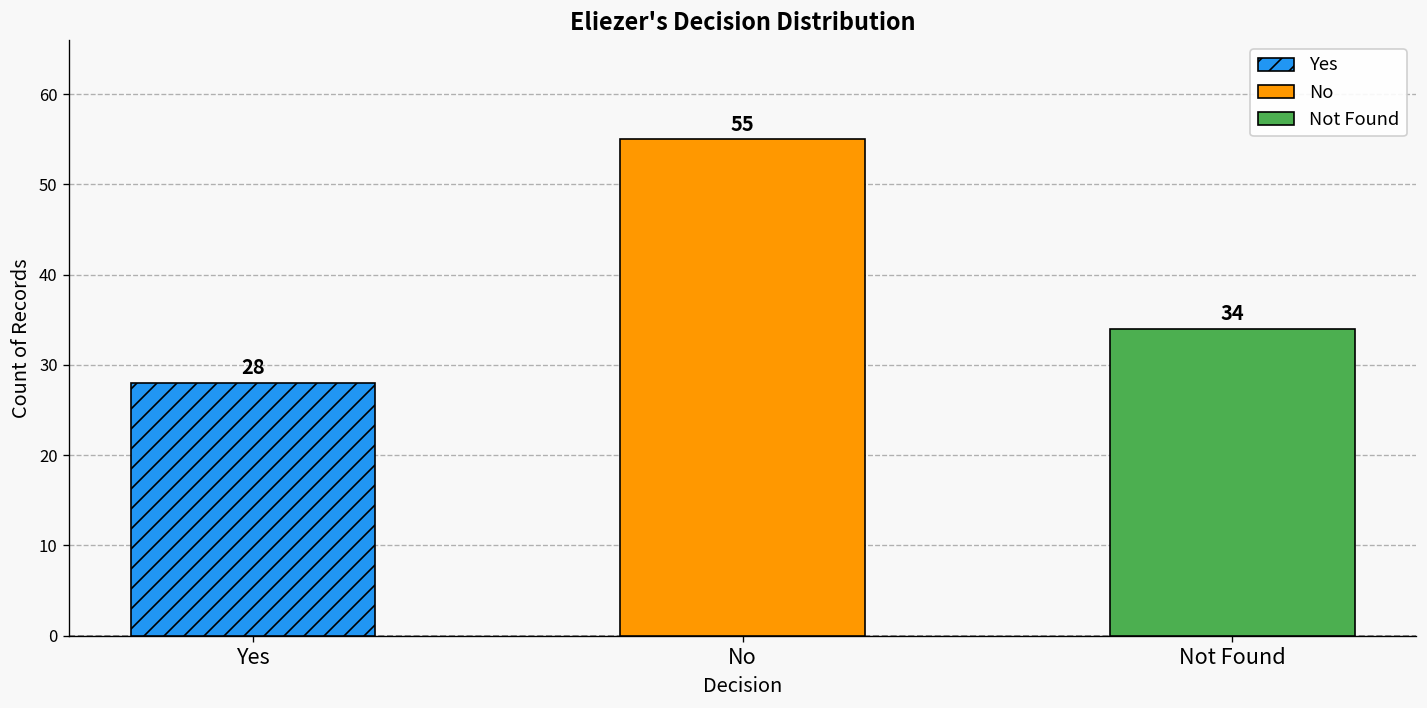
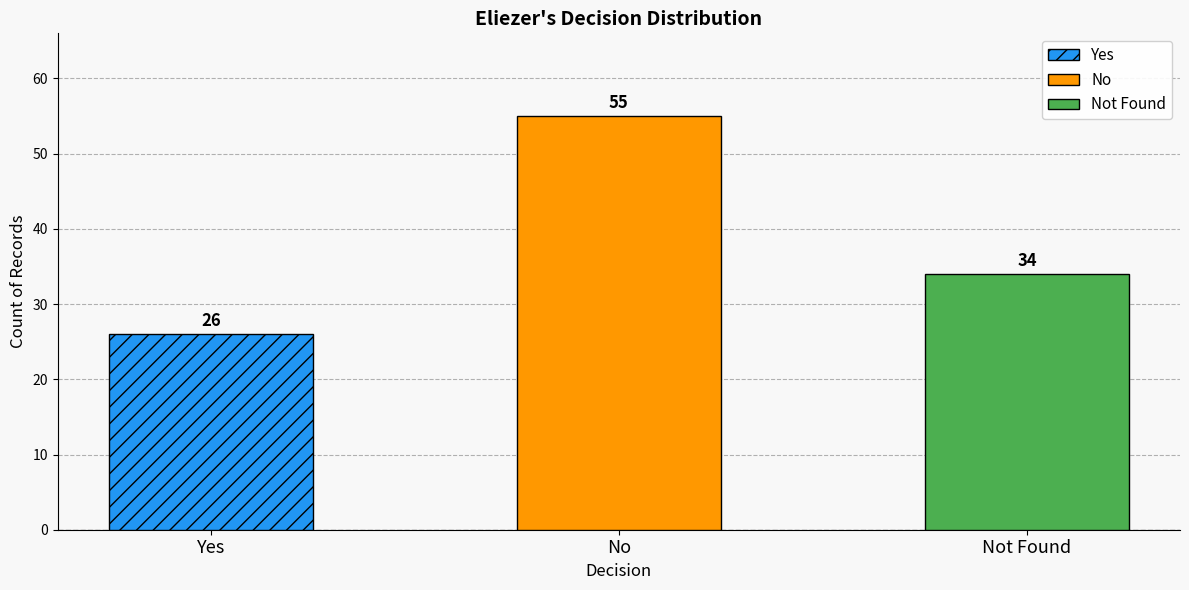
  {
-   "Yes": 28,
+   "Yes": 26,
    "No": 55,
    "Not Found": 34
  }
